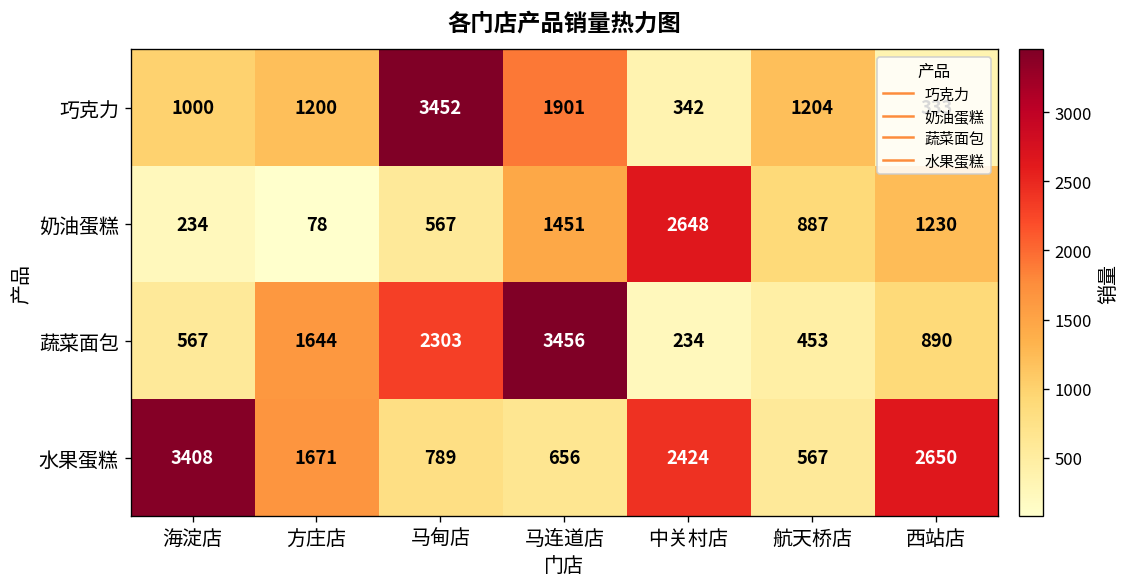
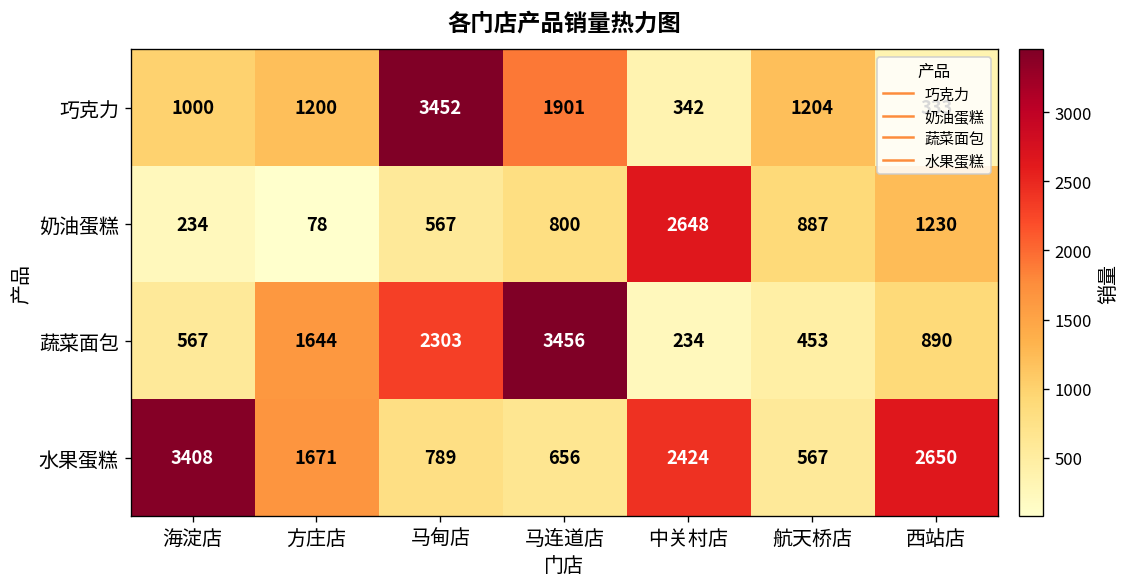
  {
    "巧克力": {
      "海淀店": 1000,
      "方庄店": 1200,
      "马甸店": 3452,
      "马连道店": 1901,
      "中关村店": 342,
      "航天桥店": 1204
    },
    "奶油蛋糕": {
      "海淀店": 234,
      "方庄店": 78,
      "马甸店": 567,
-     "马连道店": 1451,
+     "马连道店": 800,
      "中关村店": 2648,
      "航天桥店": 887,
      "西站店": 1230
    },
    "蔬菜面包": {
      "海淀店": 567,
      "方庄店": 1644,
      "马甸店": 2303,
      "马连道店": 3456,
      "中关村店": 234,
      "航天桥店": 453,
      "西站店": 890
    },
    "水果蛋糕": {
      "海淀店": 3408,
      "方庄店": 1671,
      "马甸店": 789,
      "马连道店": 656,
      "中关村店": 2424,
      "航天桥店": 567,
      "西站店": 2650
    }
  }
